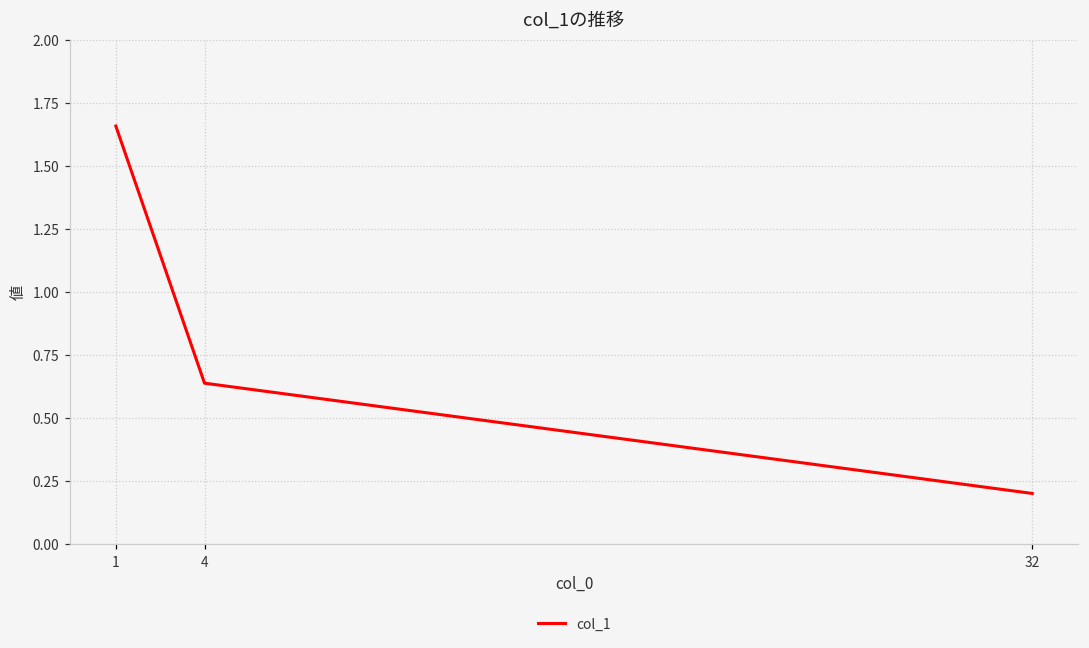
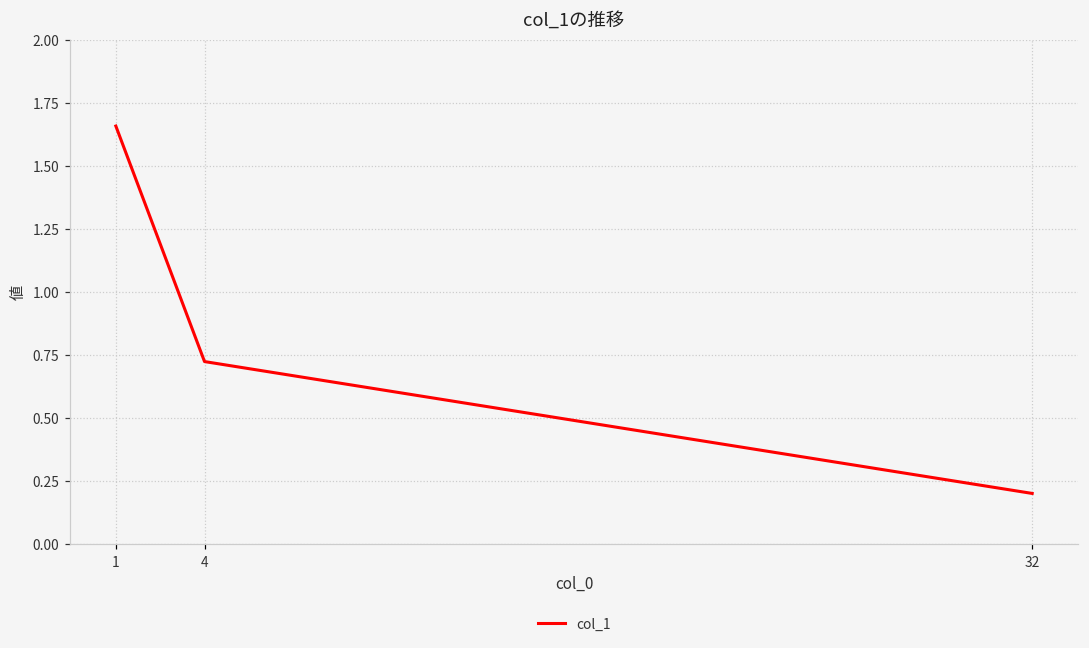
  {
    "1": 1.66,
-   "4": 0.64,
+   "4": 0.72,
    "32": 0.20
  }
